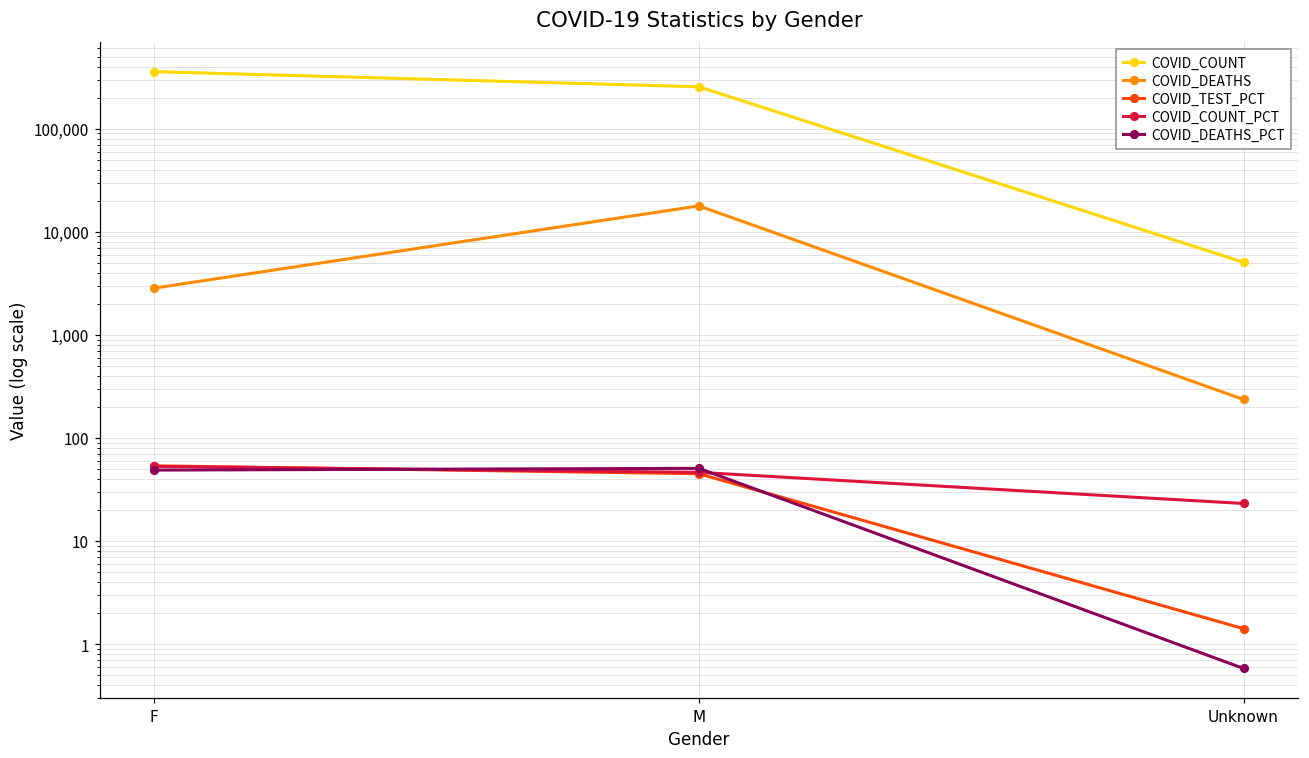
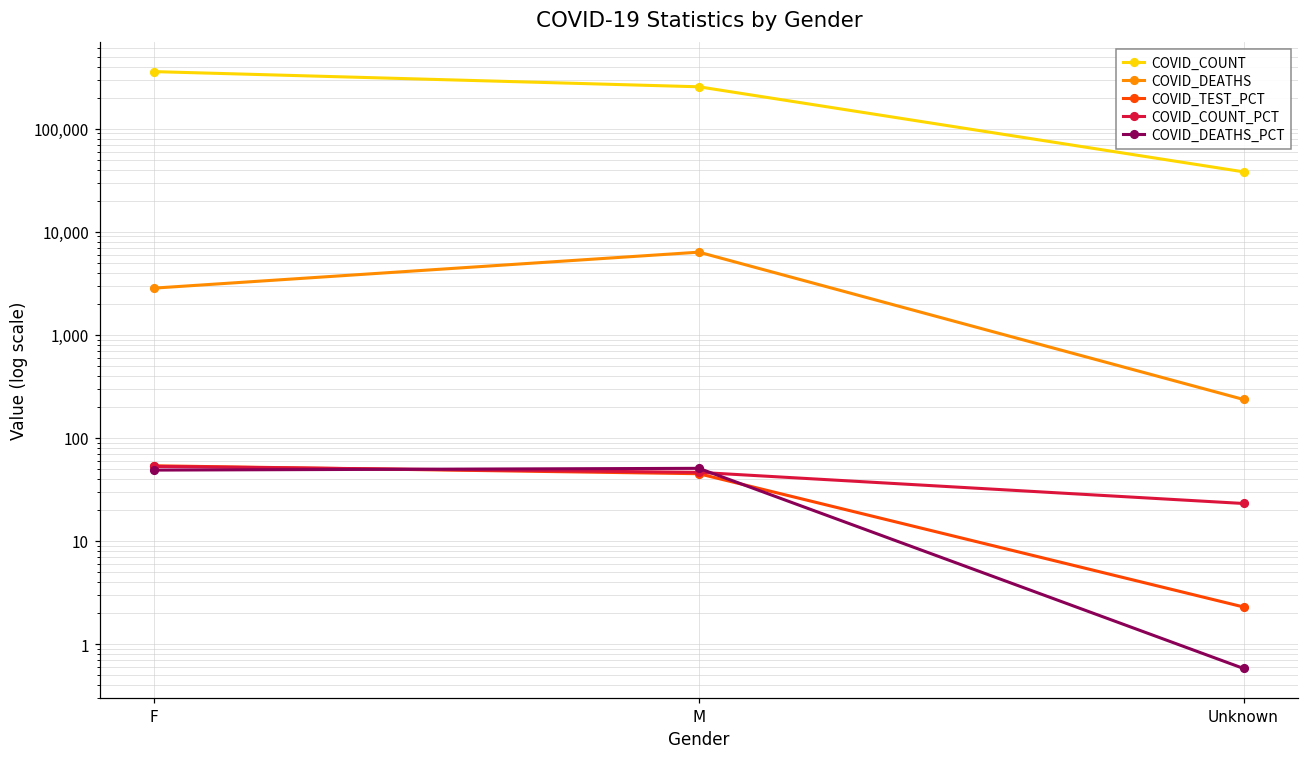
  {
    "COVID_COUNT": {
      "F": "360,000",
      "M": "250,000",
-     "Unknown": "5,000"
+     "Unknown": "38,000"
    },
    "COVID_DEATHS": {
      "F": "2,800",
-     "M": "18,000",
+     "M": "6,000",
      "Unknown": "240"
    },
    "COVID_TEST_PCT": {
-     "Unknown": "1.4"
+     "Unknown": "2.3"
    },
    "COVID_COUNT_PCT": {
      "Unknown": "23"
    },
    "COVID_DEATHS_PCT": {
      "F": "50",
      "M": "50",
      "Unknown": "0.6"
    }
  }
